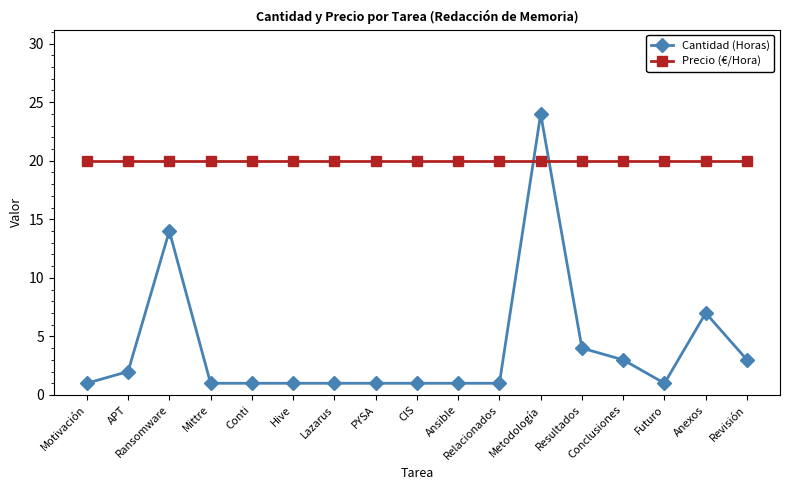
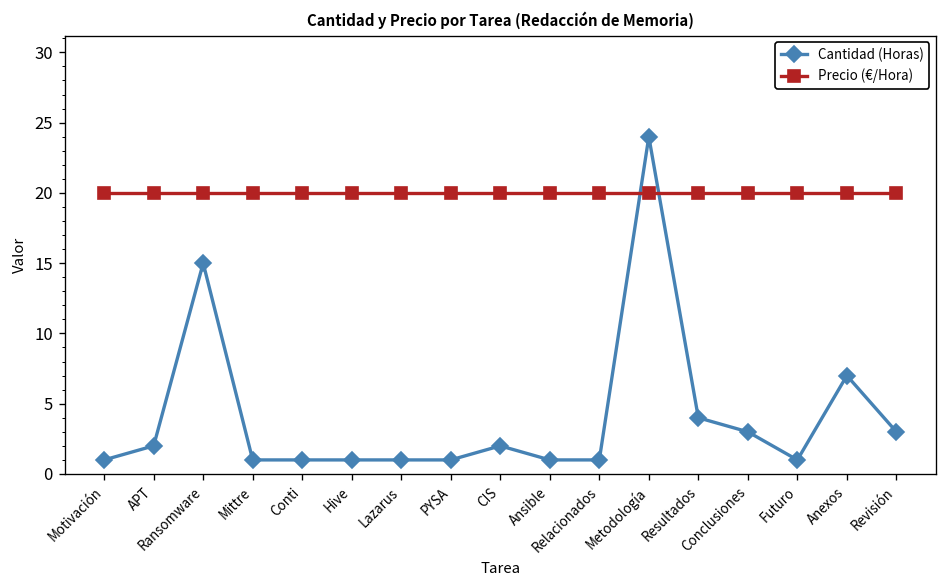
  {
    "Cantidad (Horas)": {
      "Motivación": 1,
      "APT": 2,
-     "Ransomware": 14,
+     "Ransomware": 15,
      "Mittre": 1,
      "Conti": 1,
      "Hive": 1,
      "Lazarus": 1,
      "PYSA": 1,
-     "CIS": 1,
+     "CIS": 2,
      "Ansible": 1,
      "Relacionados": 1,
      "Metodología": 24,
      "Resultados": 4,
      "Conclusiones": 3,
      "Futuro": 1,
      "Anexos": 7,
      "Revisión": 3
    },
    "Precio (€/Hora)": {
      "Motivación": 20,
      "APT": 20,
      "Ransomware": 20,
      "Mittre": 20,
      "Conti": 20,
      "Hive": 20,
      "Lazarus": 20,
      "PYSA": 20,
      "CIS": 20,
      "Ansible": 20,
      "Relacionados": 20,
      "Metodología": 20,
      "Resultados": 20,
      "Conclusiones": 20,
      "Futuro": 20,
      "Anexos": 20,
      "Revisión": 20
    }
  }
